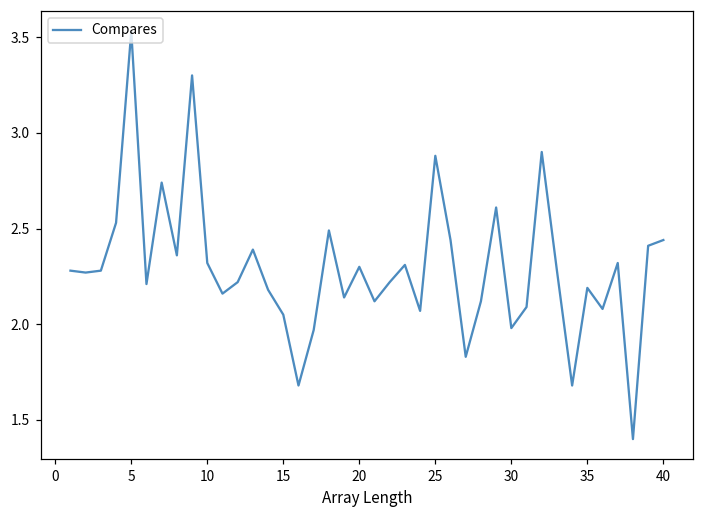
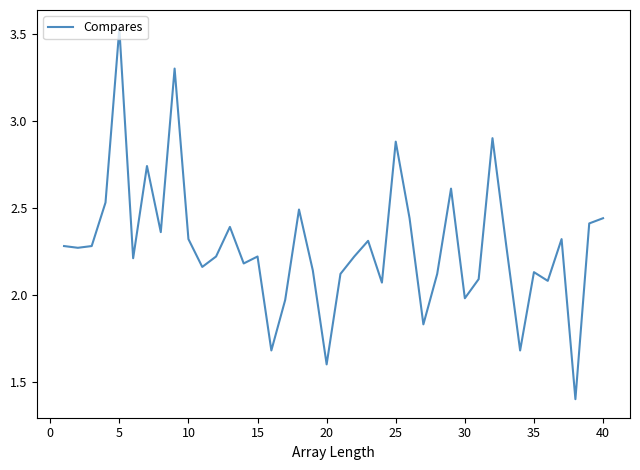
  {
    "10": 2.32,
-   "15": 2.05,
-   "20": 2.3,
+   "15": 2.22,
+   "20": 1.6,
    "25": 2.88,
    "30": 1.98,
-   "35": 2.19,
+   "35": 2.13,
    "40": 2.44
  }
